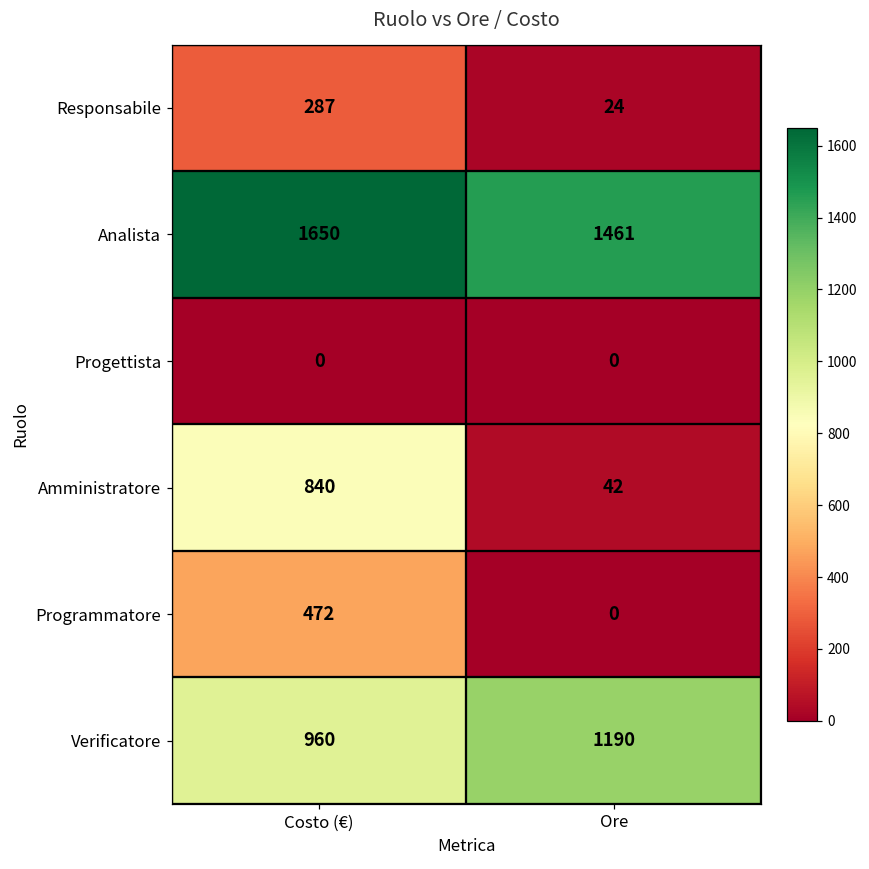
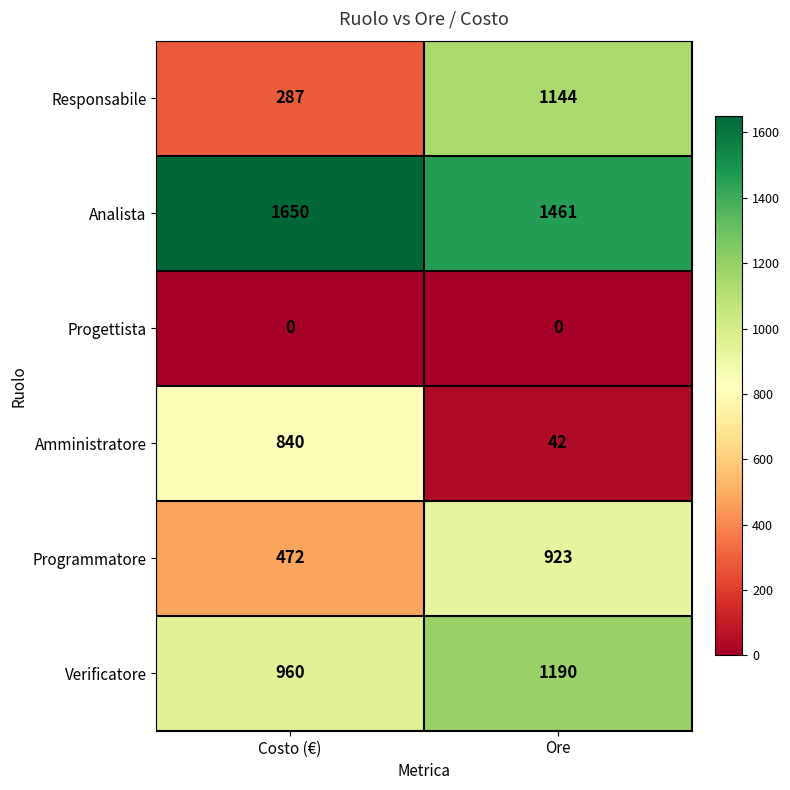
  {
    "Responsabile": {
      "Costo (€)": 287,
-     "Ore": 24
+     "Ore": 1144
    },
    "Analista": {
      "Costo (€)": 1650,
      "Ore": 1461
    },
    "Progettista": {
      "Costo (€)": 0,
      "Ore": 0
    },
    "Amministratore": {
      "Costo (€)": 840,
      "Ore": 42
    },
    "Programmatore": {
      "Costo (€)": 472,
-     "Ore": 0
+     "Ore": 923
    },
    "Verificatore": {
      "Costo (€)": 960,
      "Ore": 1190
    }
  }
